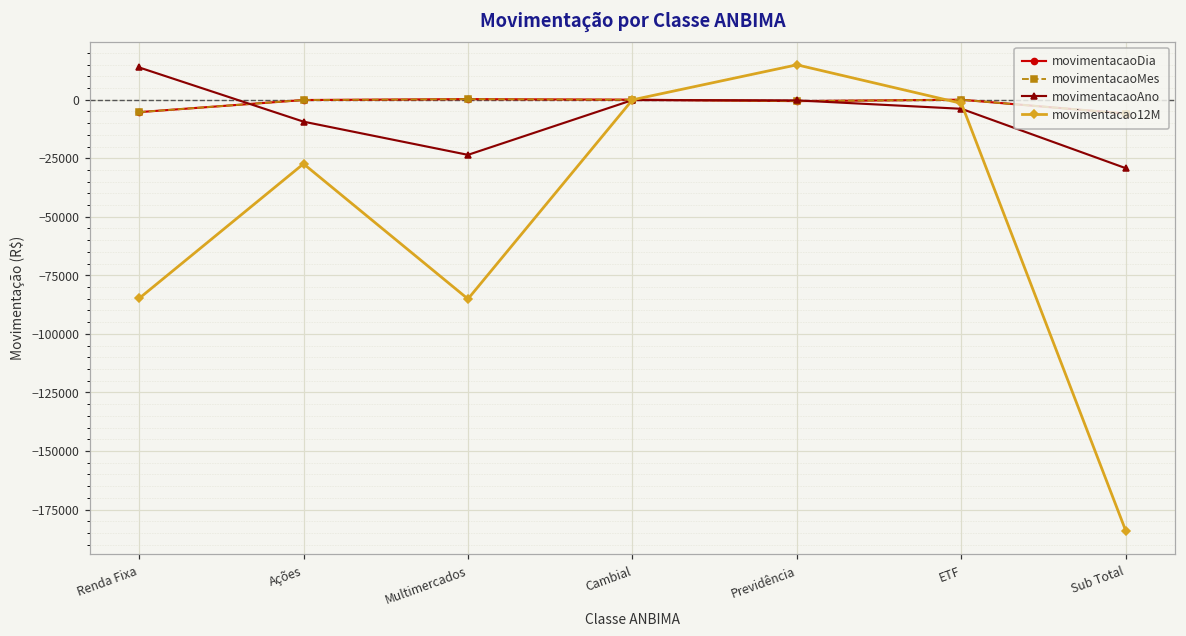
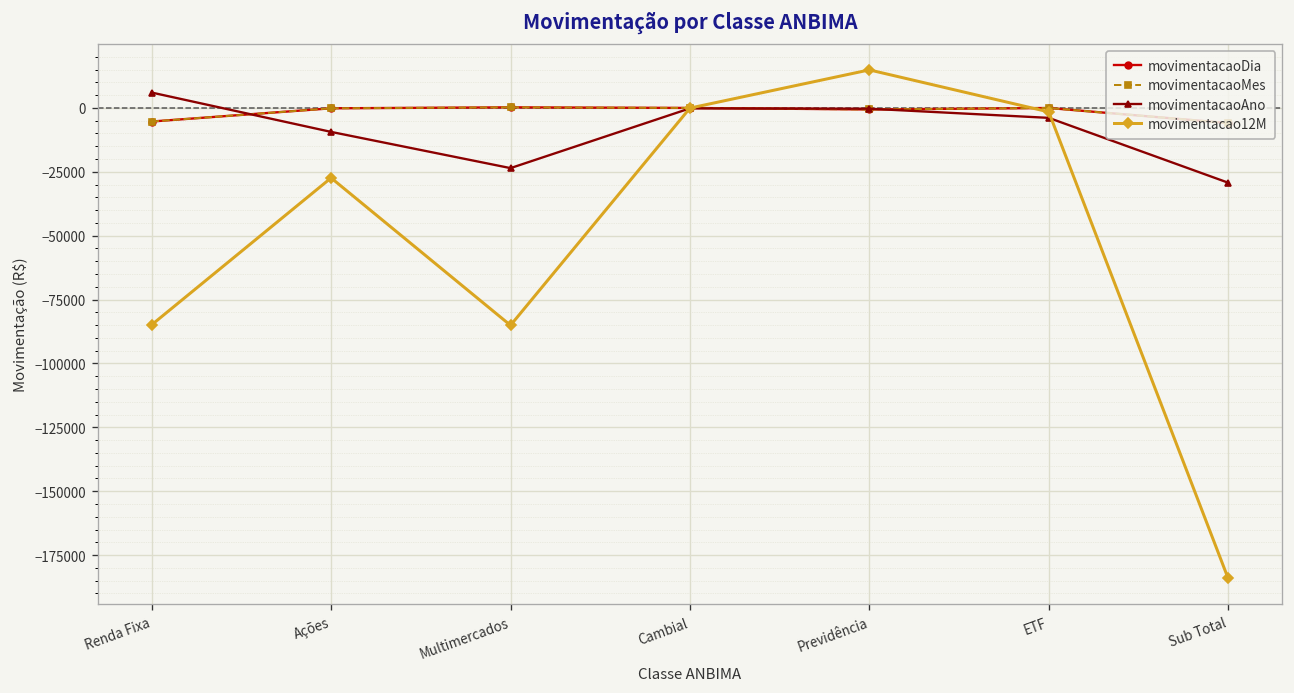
  {
    "movimentacaoAno": {
-     "Renda Fixa": 14000,
+     "Renda Fixa": 6000,
      "Ações": -9000,
      "Multimercados": -24000,
      "ETF": -4000,
      "Sub Total": -29000
    }
  }
